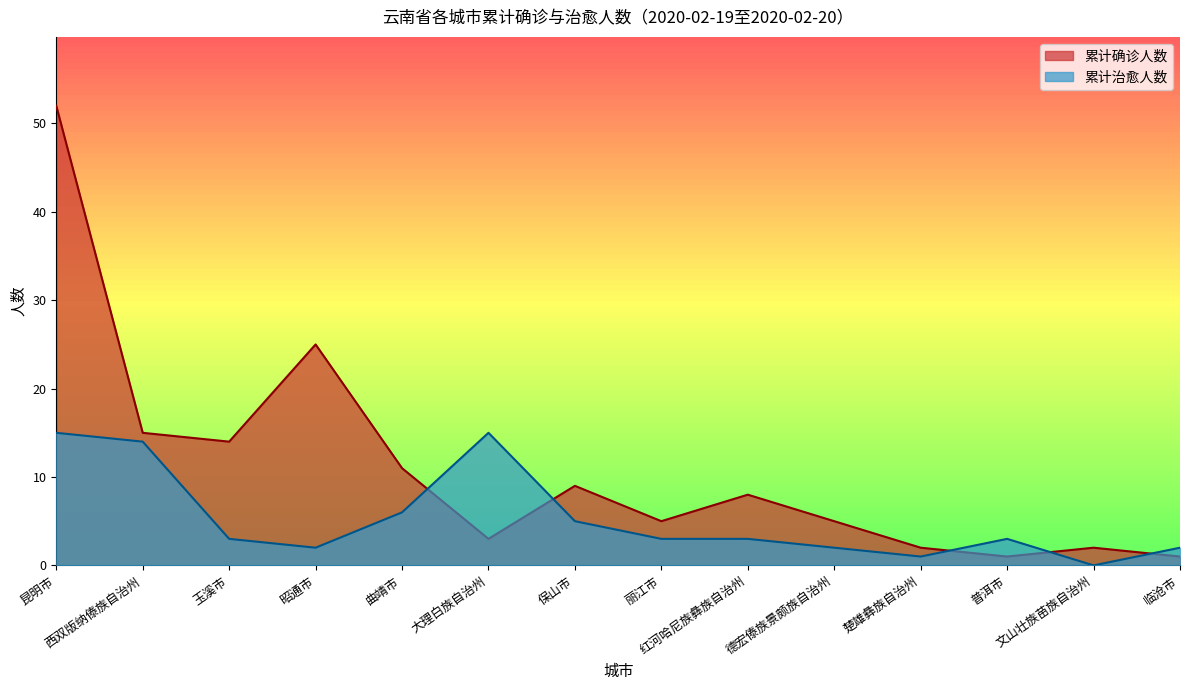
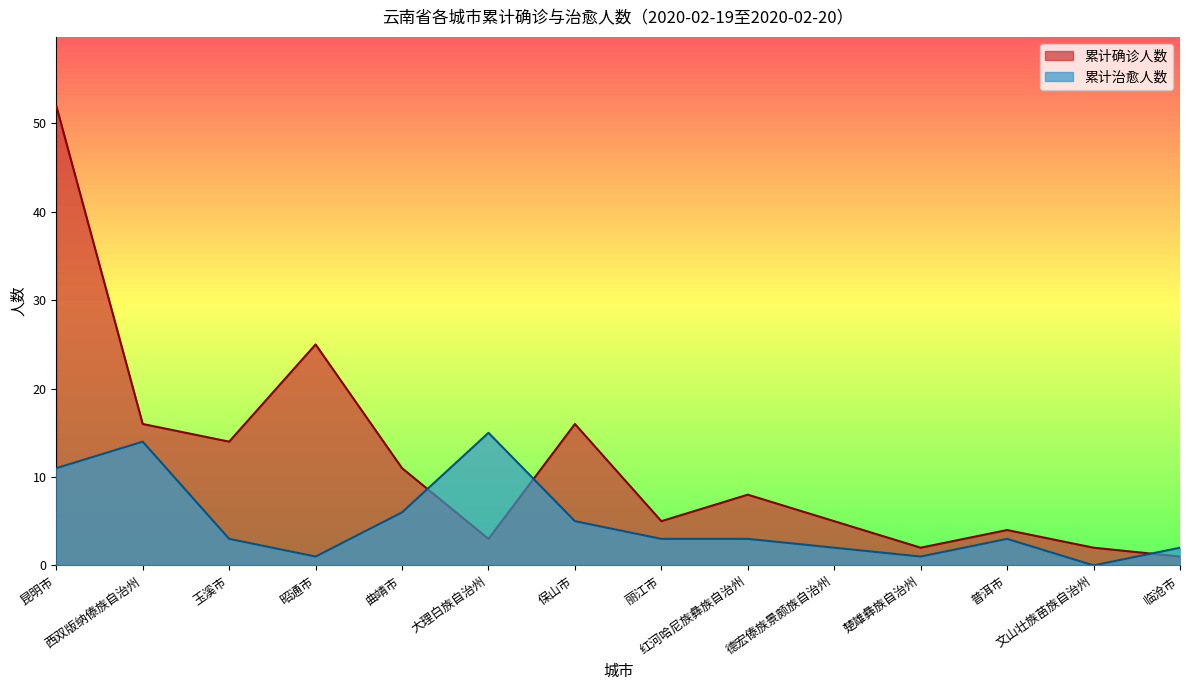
  {
    "累计确诊人数": {
      "昆明市": 52,
-     "西双版纳傣族自治州": 15,
+     "西双版纳傣族自治州": 16,
      "玉溪市": 14,
      "昭通市": 25,
      "曲靖市": 11,
      "大理白族自治州": 3,
-     "保山市": 9,
+     "保山市": 16,
      "丽江市": 5,
      "红河哈尼族彝族自治州": 8,
      "德宏傣族景颇族自治州": 5,
      "楚雄彝族自治州": 2,
-     "普洱市": 1,
+     "普洱市": 4,
      "文山壮族苗族自治州": 2,
      "临沧市": 1
    },
    "累计治愈人数": {
-     "昆明市": 15,
+     "昆明市": 11,
      "西双版纳傣族自治州": 14,
      "玉溪市": 3,
-     "昭通市": 2,
+     "昭通市": 1,
      "曲靖市": 6,
      "大理白族自治州": 15,
      "保山市": 5,
      "丽江市": 3,
      "红河哈尼族彝族自治州": 3,
      "德宏傣族景颇族自治州": 2,
      "楚雄彝族自治州": 1,
      "普洱市": 3,
      "文山壮族苗族自治州": 0,
      "临沧市": 2
    }
  }
